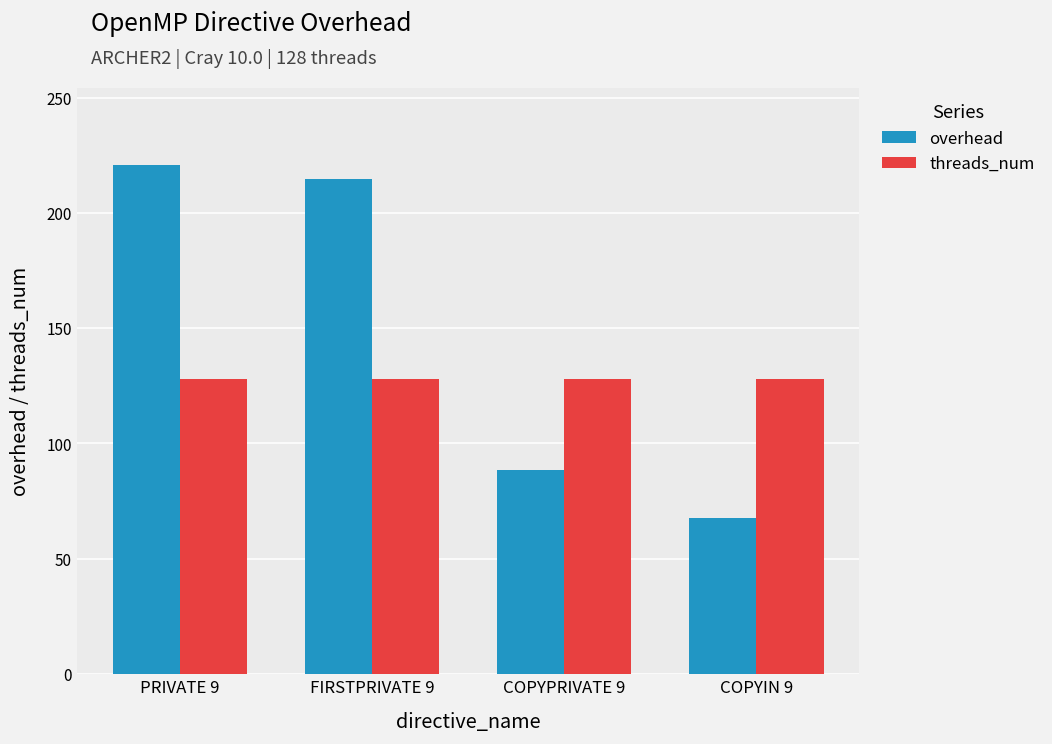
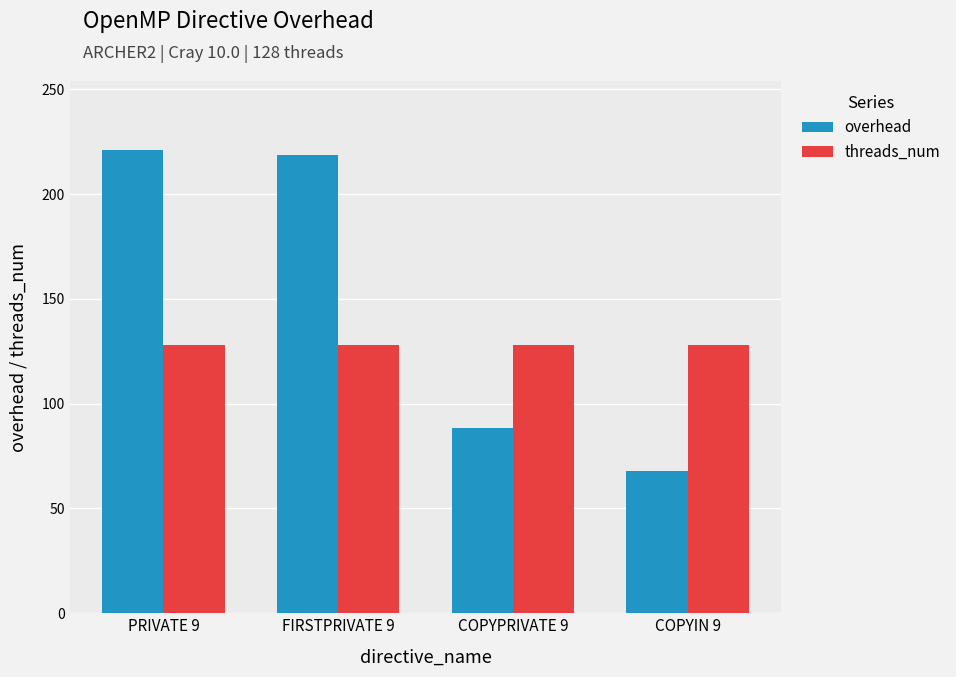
  {
    "overhead": {
      "PRIVATE 9": 221,
-     "FIRSTPRIVATE 9": 215,
+     "FIRSTPRIVATE 9": 219,
      "COPYPRIVATE 9": 88,
      "COPYIN 9": 68
    },
    "threads_num": {
      "PRIVATE 9": 128,
      "FIRSTPRIVATE 9": 128,
      "COPYPRIVATE 9": 128,
      "COPYIN 9": 128
    }
  }
